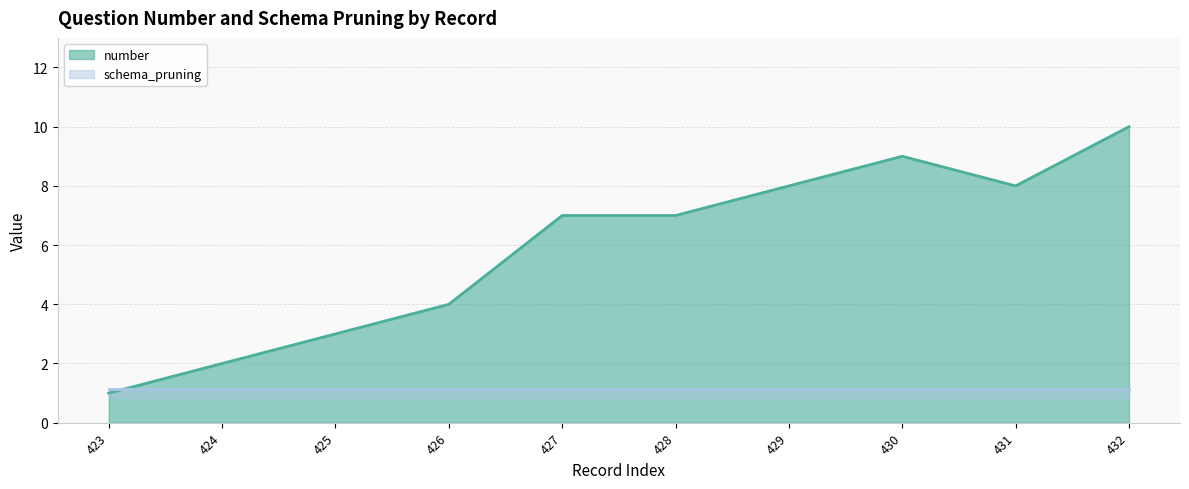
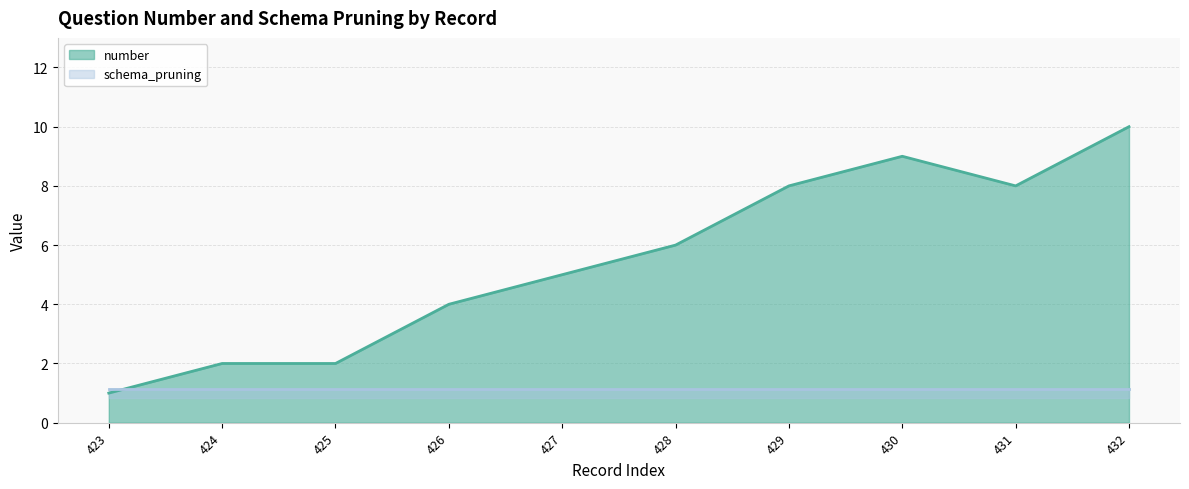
  {
    "number": {
      "423": 1,
      "424": 2,
-     "425": 3,
+     "425": 2,
      "426": 4,
-     "427": 7,
-     "428": 7,
+     "427": 5,
+     "428": 6,
      "429": 8,
      "430": 9,
      "431": 8,
      "432": 10
    },
    "schema_pruning": {
      "423": 1.2,
      "424": 1.2,
      "425": 1.2,
      "426": 1.2,
      "427": 1.2,
      "428": 1.2,
      "429": 1.2,
      "430": 1.2,
      "431": 1.2,
      "432": 1.2
    }
  }
